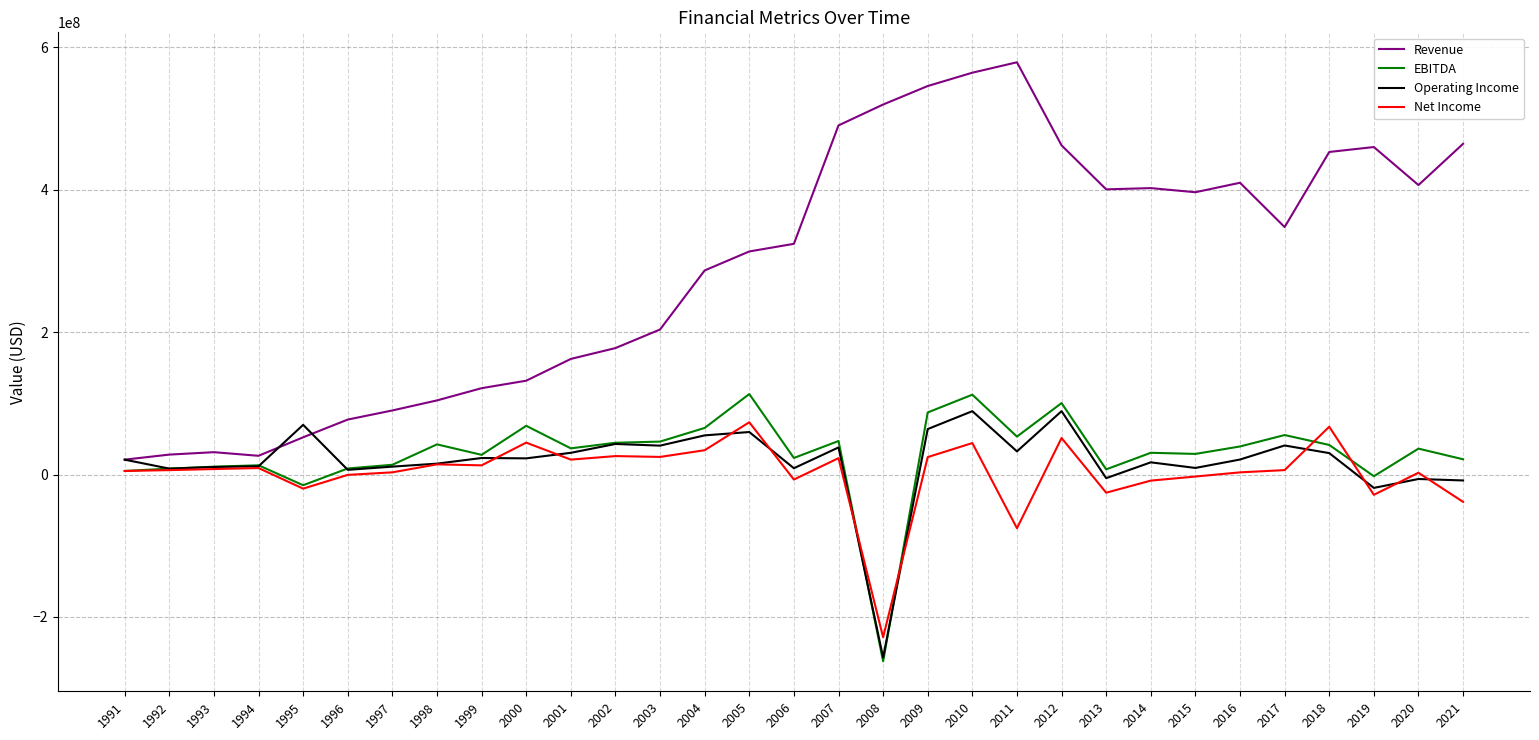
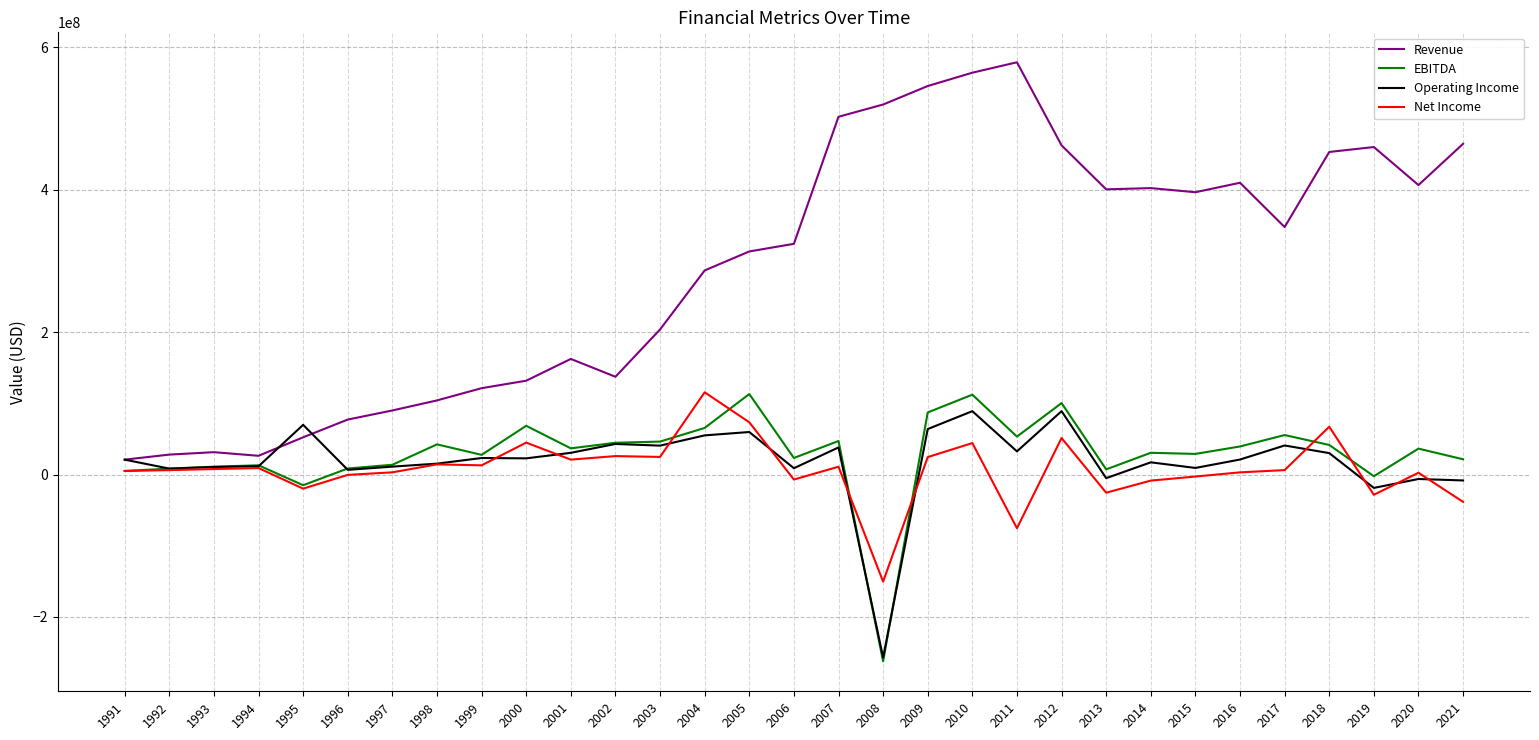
  {
    "Revenue": {
      "1992": 30000000,
      "1993": 30000000,
      "1994": 30000000,
      "1995": 50000000,
      "1996": 80000000,
      "1997": 90000000,
      "1998": 100000000,
      "1999": 120000000,
      "2000": 130000000,
      "2001": 160000000,
-     "2002": 180000000,
+     "2002": 140000000,
      "2003": 200000000,
      "2004": 290000000,
      "2005": 310000000,
      "2006": 320000000,
-     "2007": 490000000,
+     "2007": 500000000,
      "2008": 520000000,
      "2009": 550000000,
      "2010": 560000000,
      "2011": 580000000,
      "2012": 460000000,
      "2013": 400000000,
      "2014": 400000000,
      "2015": 400000000,
      "2016": 410000000,
      "2017": 350000000,
      "2018": 450000000,
      "2019": 460000000,
      "2020": 410000000,
      "2021": 460000000
    },
    "EBITDA": {
      "1995": -20000000,
      "1998": 40000000,
      "1999": 30000000,
      "2000": 70000000,
      "2001": 40000000,
      "2003": 50000000,
      "2004": 70000000,
      "2005": 110000000,
      "2006": 20000000,
      "2007": 50000000,
      "2008": -260000000,
      "2009": 90000000,
      "2010": 110000000,
      "2011": 50000000,
      "2012": 100000000,
      "2013": 10000000,
      "2014": 30000000,
      "2015": 30000000,
      "2016": 40000000,
      "2017": 60000000,
      "2018": 40000000,
      "2019": 0,
      "2020": 40000000,
      "2021": 20000000
    },
    "Operating Income": {
      "1995": 70000000,
      "1999": 20000000,
      "2000": 20000000,
      "2001": 30000000,
      "2003": 40000000,
      "2004": 60000000,
      "2005": 60000000,
      "2006": 10000000,
      "2007": 40000000,
      "2008": -260000000,
      "2009": 60000000,
      "2010": 90000000,
      "2011": 30000000,
      "2012": 90000000,
      "2013": -10000000,
      "2014": 20000000,
      "2015": 10000000,
      "2016": 20000000,
      "2017": 40000000,
      "2018": 30000000,
      "2019": -20000000,
      "2020": -10000000,
      "2021": -10000000
    },
    "Net Income": {
      "1995": -20000000,
      "1996": 0,
      "1997": 0,
      "1999": 10000000,
      "2000": 40000000,
      "2001": 20000000,
      "2002": 30000000,
      "2003": 20000000,
-     "2004": 30000000,
+     "2004": 120000000,
      "2005": 70000000,
      "2006": -10000000,
-     "2007": 20000000,
-     "2008": -230000000,
+     "2007": 10000000,
+     "2008": -150000000,
      "2009": 20000000,
      "2010": 40000000,
      "2011": -80000000,
      "2012": 50000000,
      "2013": -30000000,
      "2014": -10000000,
      "2015": 0,
      "2016": 0,
      "2017": 10000000,
      "2018": 70000000,
      "2019": -30000000,
      "2020": 0,
      "2021": -40000000
    }
  }
